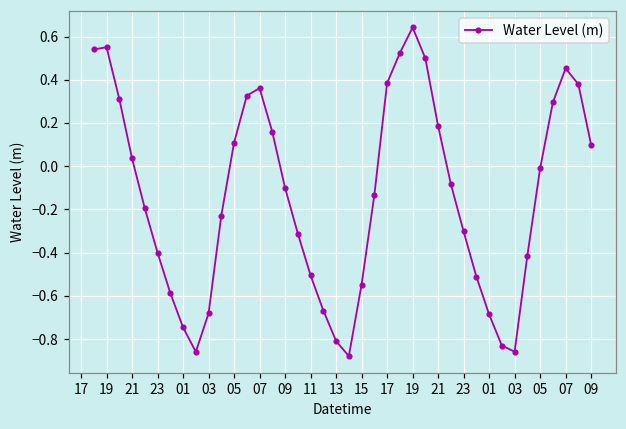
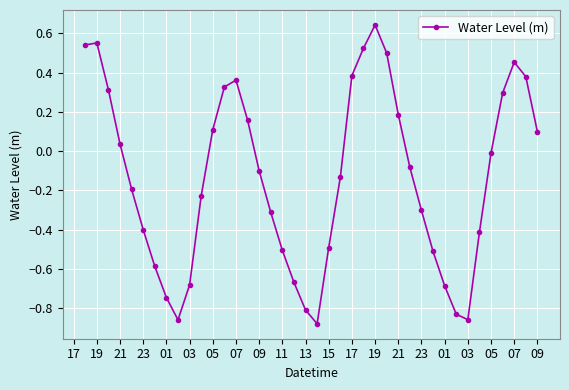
  {
    "11": -0.51,
    "13": -0.81,
-   "15": -0.55,
+   "15": -0.49,
    "17": 0.38
  }
